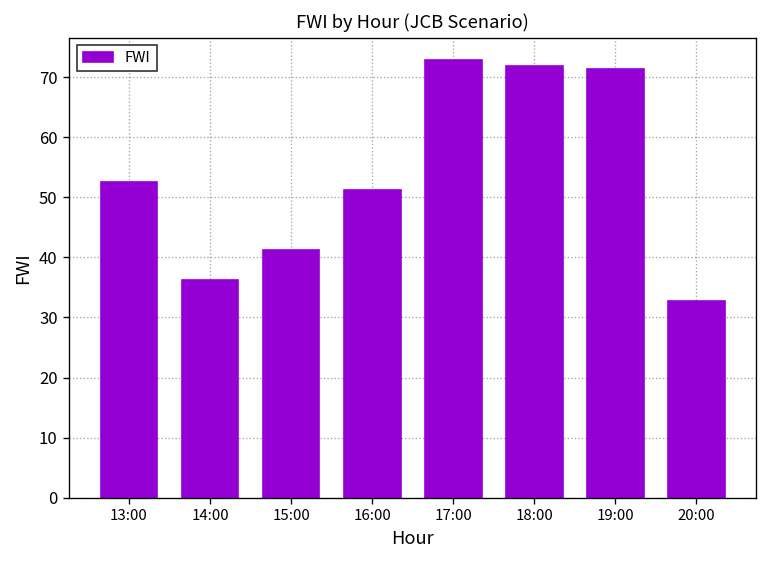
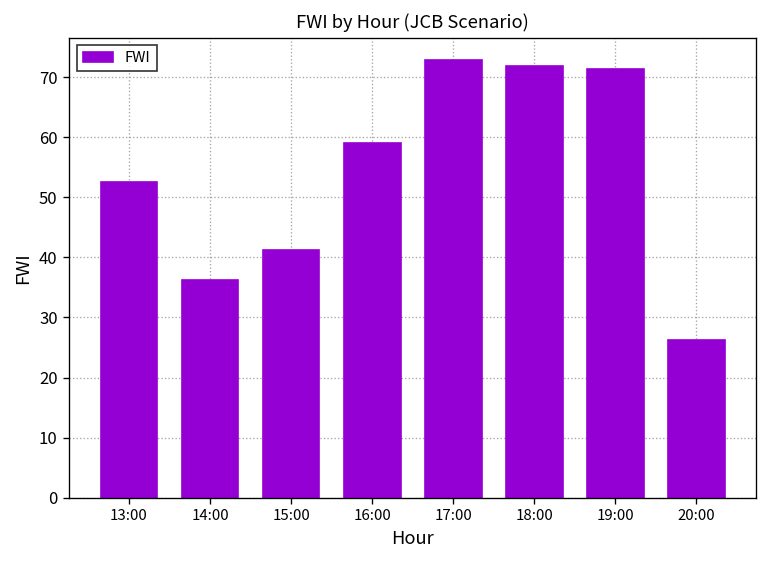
  {
    "13:00": 53,
    "14:00": 36,
    "15:00": 41,
-   "16:00": 51,
+   "16:00": 59,
    "17:00": 73,
    "18:00": 72,
    "19:00": 71,
-   "20:00": 33
+   "20:00": 26
  }
